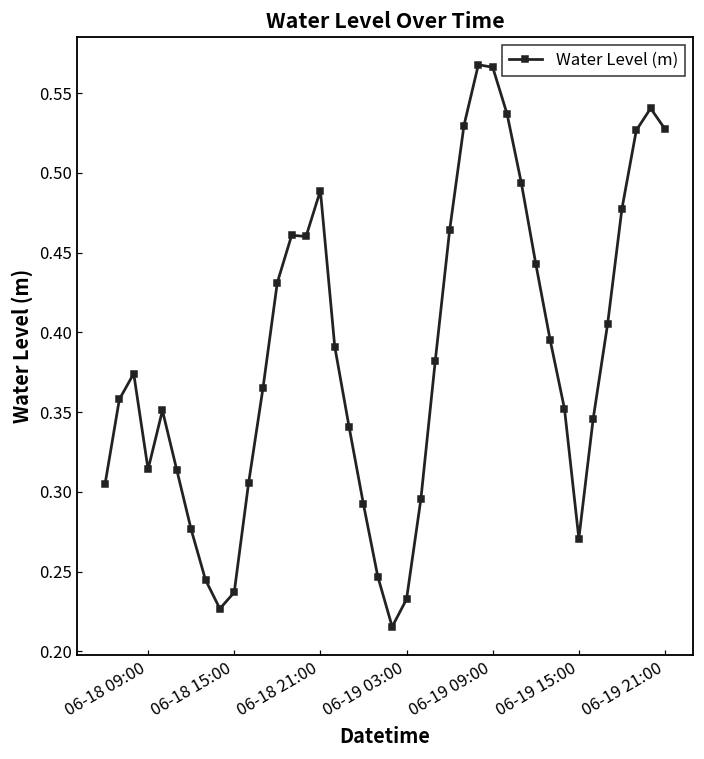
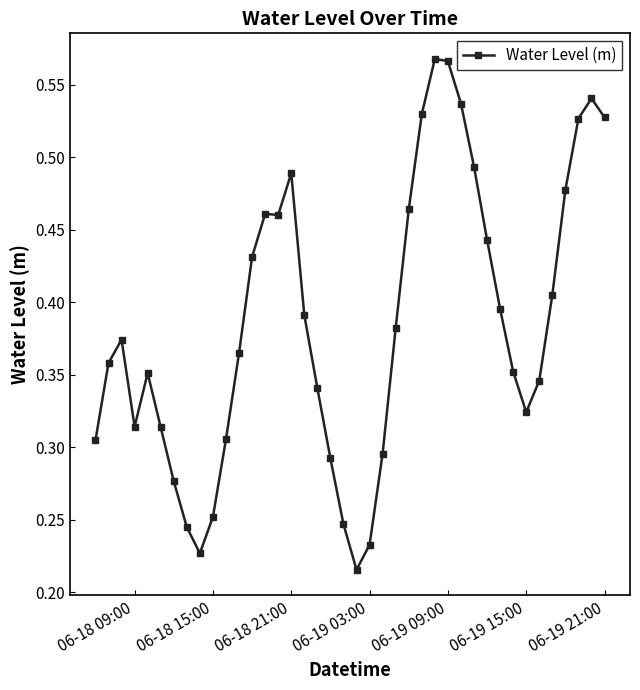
  {
    "06-18 09:00": 0.314,
-   "06-18 15:00": 0.237,
+   "06-18 15:00": 0.252,
    "06-18 21:00": 0.489,
    "06-19 03:00": 0.233,
    "06-19 09:00": 0.566,
-   "06-19 15:00": 0.271,
+   "06-19 15:00": 0.324,
    "06-19 21:00": 0.528
  }
